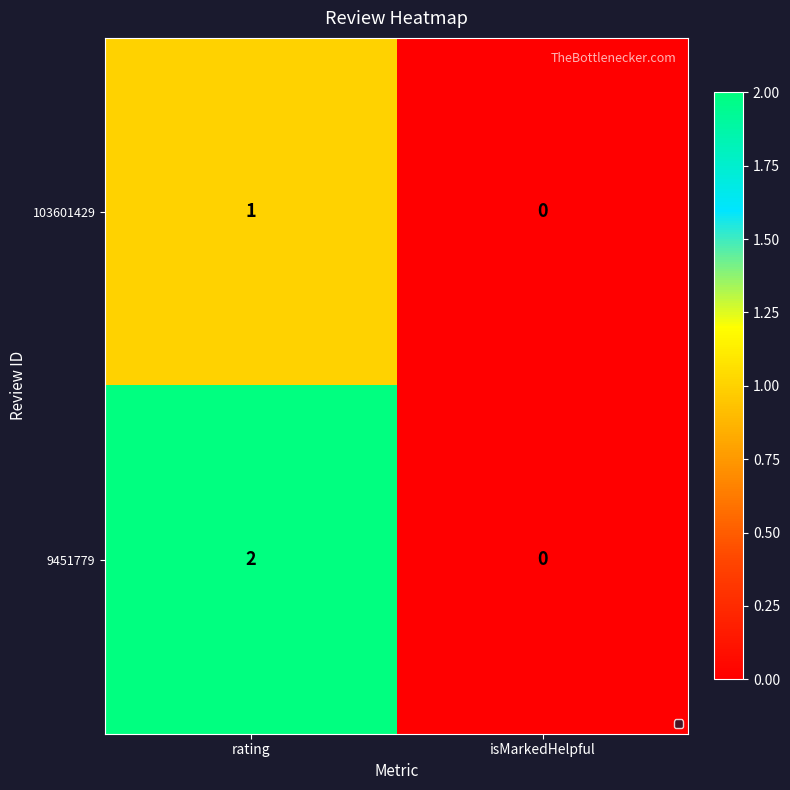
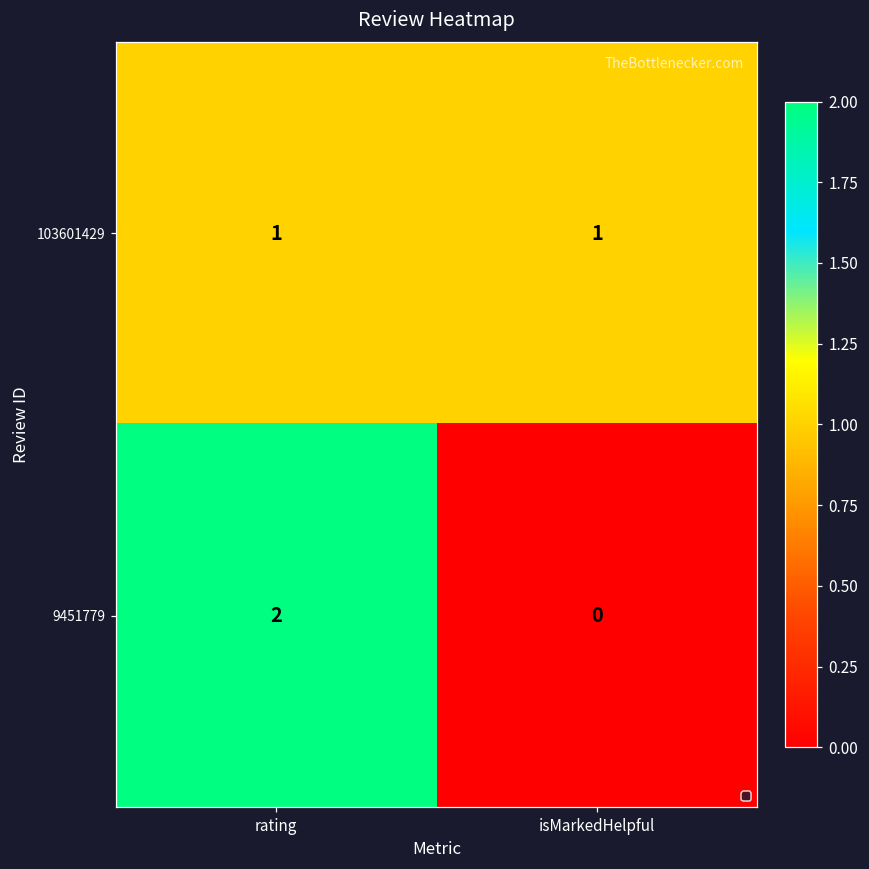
  {
    "103601429": {
      "rating": 1,
-     "isMarkedHelpful": 0
+     "isMarkedHelpful": 1
    },
    "9451779": {
      "rating": 2,
      "isMarkedHelpful": 0
    }
  }
